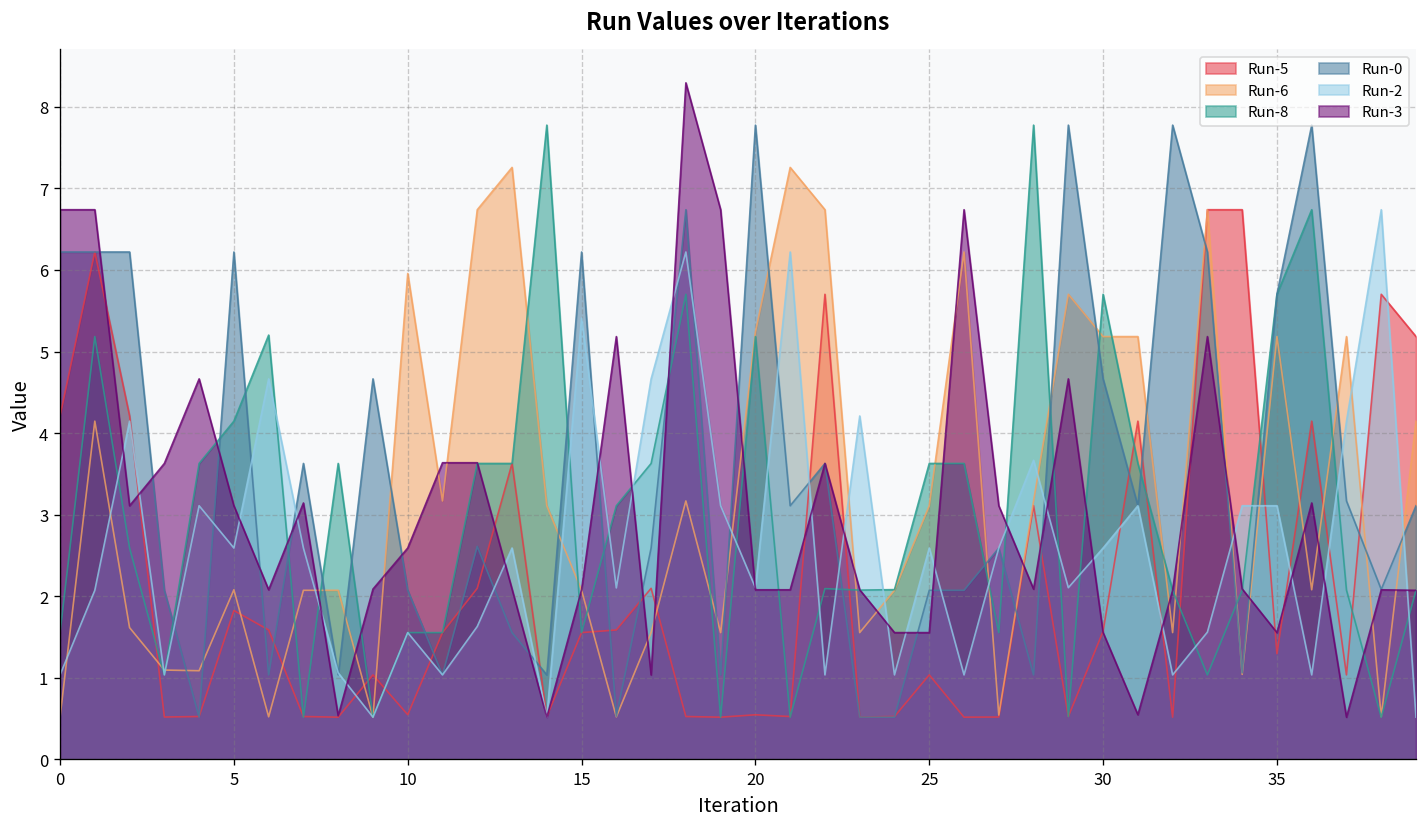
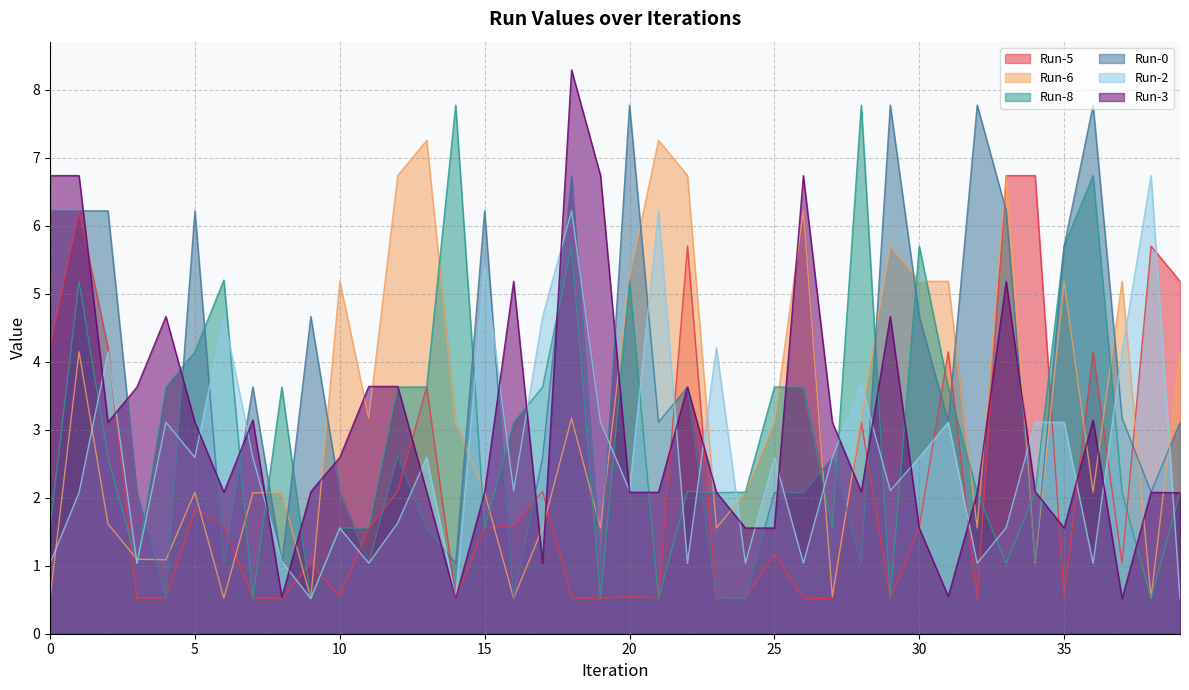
  {
    "Run-5": {
      "0": 4.2,
      "5": 1.8,
      "10": 0.5,
      "20": 0.5,
-     "25": 1.0,
-     "35": 1.3
+     "25": 1.2,
+     "35": 0.5
    },
    "Run-6": {
      "0": 0.5,
      "5": 2.1,
-     "10": 6.0,
+     "10": 5.2,
      "20": 5.2,
      "25": 3.1,
      "30": 5.2,
      "35": 5.2
    },
    "Run-2": {
      "0": 1.0,
      "5": 2.6,
      "15": 5.4,
      "25": 2.6,
      "30": 2.6,
      "35": 3.1
    },
    "Run-3": {
      "0": 6.7,
      "5": 3.1,
      "10": 2.6,
      "25": 1.6,
      "35": 1.6
    }
  }
